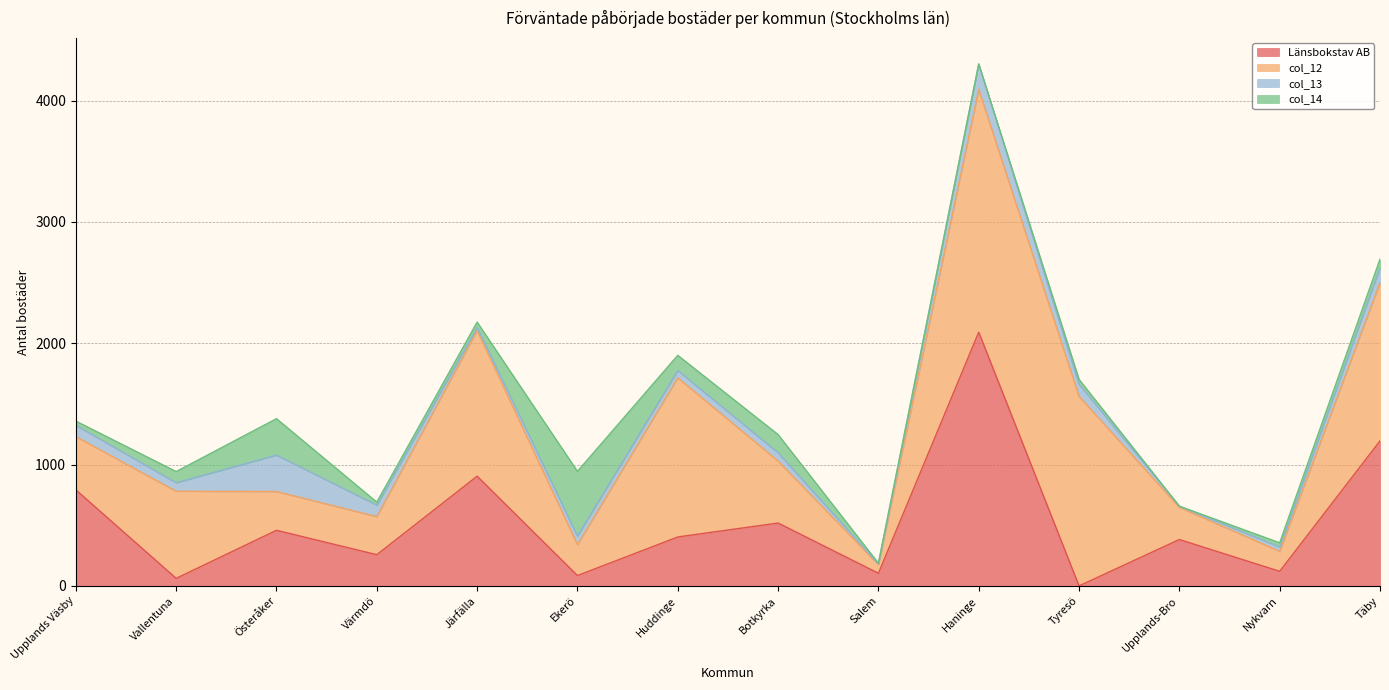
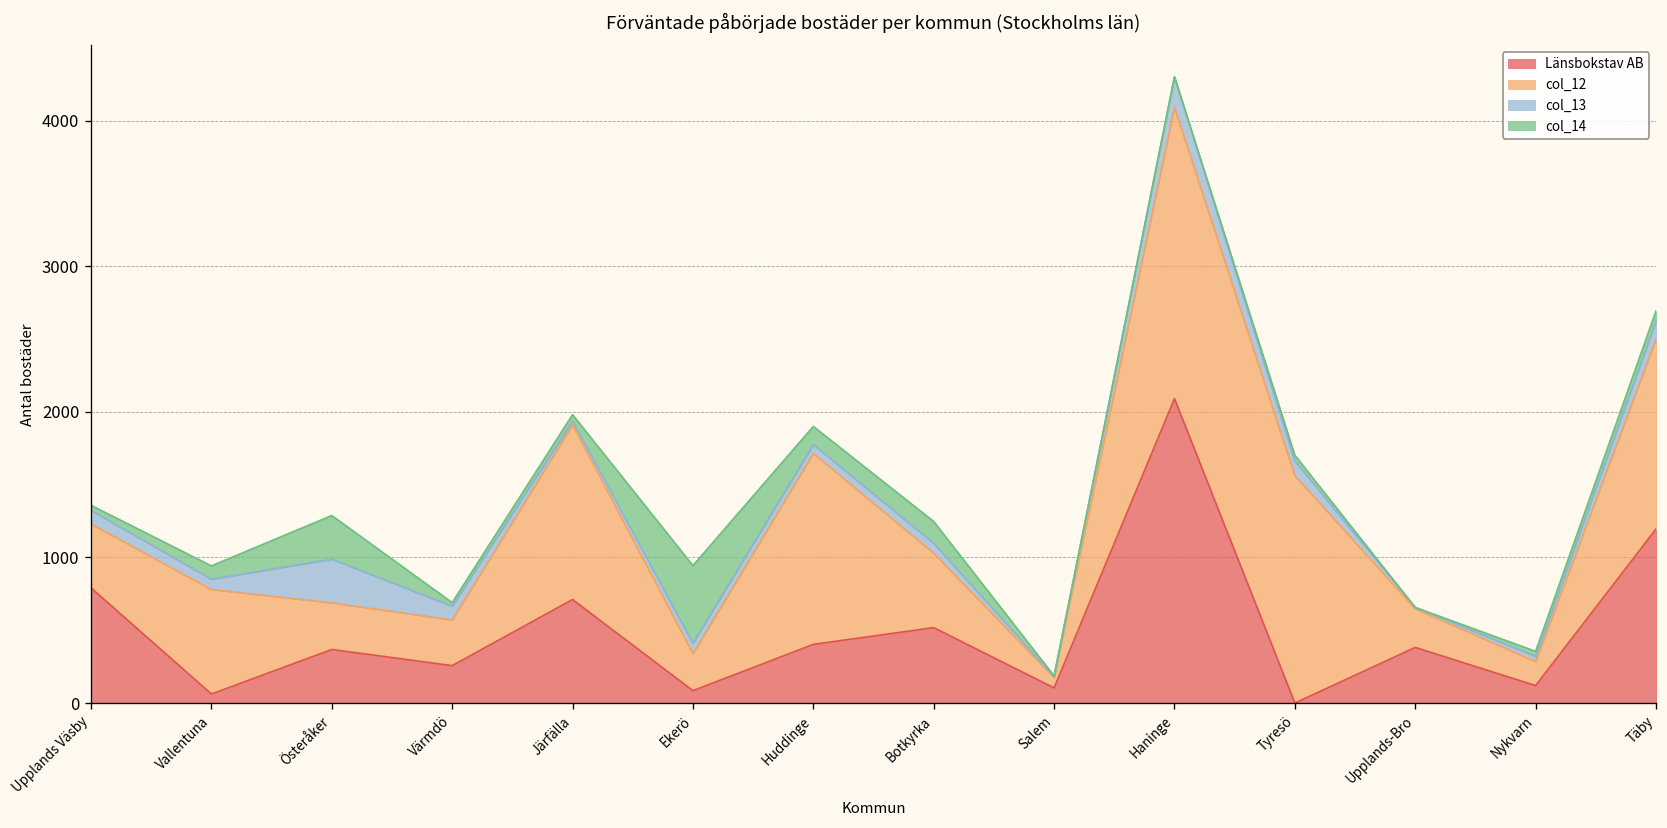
  {
    "Länsbokstav AB": {
      "Upplands Väsby": 790,
      "Vallentuna": 60,
-     "Österåker": 460,
+     "Österåker": 370,
      "Värmdö": 260,
-     "Järfälla": 900,
+     "Järfälla": 710,
      "Ekerö": 90,
      "Huddinge": 400,
      "Botkyrka": 520,
      "Salem": 100,
      "Haninge": 2090,
      "Tyresö": 0,
      "Upplands-Bro": 380,
      "Nykvarn": 120,
      "Täby": 1200
    },
    "col_12": {
      "Upplands Väsby": 440,
      "Vallentuna": 720,
      "Österåker": 320,
      "Värmdö": 310,
      "Järfälla": 1200,
      "Ekerö": 260,
      "Huddinge": 1310,
      "Botkyrka": 510,
      "Haninge": 2000,
      "Tyresö": 1560,
      "Nykvarn": 170,
      "Täby": 1310
    },
    "col_13": {
      "Upplands Väsby": 90,
      "Vallentuna": 70,
      "Österåker": 300,
      "Värmdö": 90,
      "Järfälla": 30,
      "Ekerö": 70,
      "Huddinge": 60,
      "Botkyrka": 70,
      "Tyresö": 100,
      "Nykvarn": 40,
      "Täby": 120
    },
    "col_14": {
      "Upplands Väsby": 40,
      "Vallentuna": 90,
      "Österåker": 300,
      "Värmdö": 30,
      "Järfälla": 50,
      "Ekerö": 530,
      "Huddinge": 130,
      "Botkyrka": 150,
      "Tyresö": 40,
      "Nykvarn": 40,
      "Täby": 70
    }
  }
